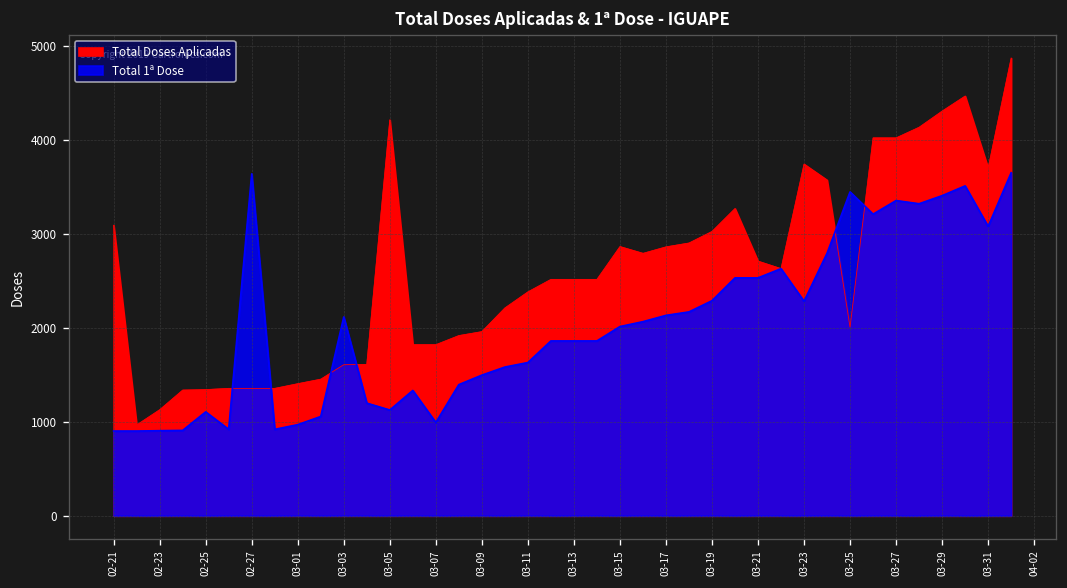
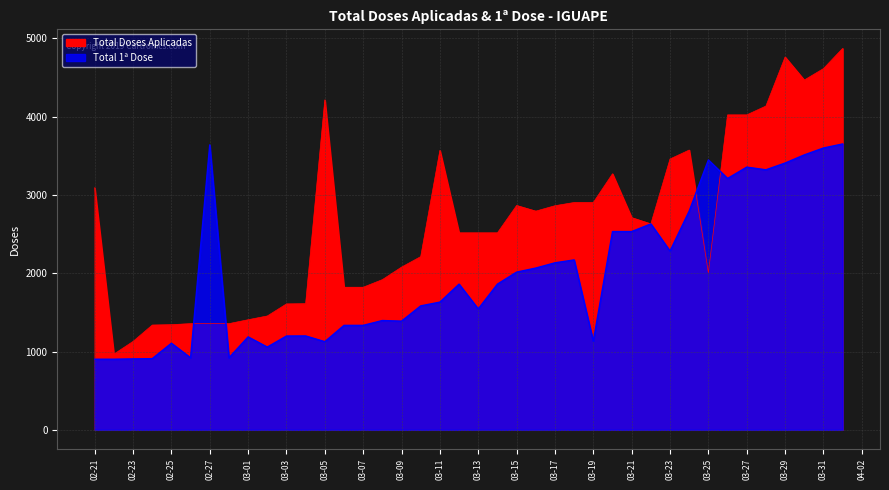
  {
    "Total Doses Aplicadas": {
      "02-21": 3100,
      "02-23": 1100,
      "02-25": 1300,
      "02-27": 1400,
      "03-01": 1400,
      "03-03": 1600,
      "03-05": 4200,
      "03-07": 1800,
-     "03-09": 2000,
-     "03-11": 2400,
+     "03-09": 2100,
+     "03-11": 3600,
      "03-13": 2500,
      "03-15": 2900,
      "03-17": 2900,
-     "03-19": 3000,
+     "03-19": 2900,
      "03-21": 2700,
-     "03-23": 3700,
+     "03-23": 3500,
      "03-25": 2000,
      "03-27": 4000,
-     "03-29": 4300,
-     "03-31": 3700
+     "03-29": 4800,
+     "03-31": 4600
    },
    "Total 1ª Dose": {
      "02-21": 900,
      "02-23": 900,
      "02-25": 1100,
      "02-27": 3600,
-     "03-01": 1000,
-     "03-03": 2100,
+     "03-01": 1200,
+     "03-03": 1200,
      "03-05": 1100,
-     "03-07": 1000,
-     "03-09": 1500,
+     "03-07": 1300,
+     "03-09": 1400,
      "03-11": 1600,
-     "03-13": 1900,
+     "03-13": 1500,
      "03-15": 2000,
      "03-17": 2100,
-     "03-19": 2300,
+     "03-19": 1100,
      "03-21": 2500,
      "03-23": 2300,
      "03-25": 3400,
      "03-27": 3400,
      "03-29": 3400,
-     "03-31": 3100
+     "03-31": 3600
    }
  }
